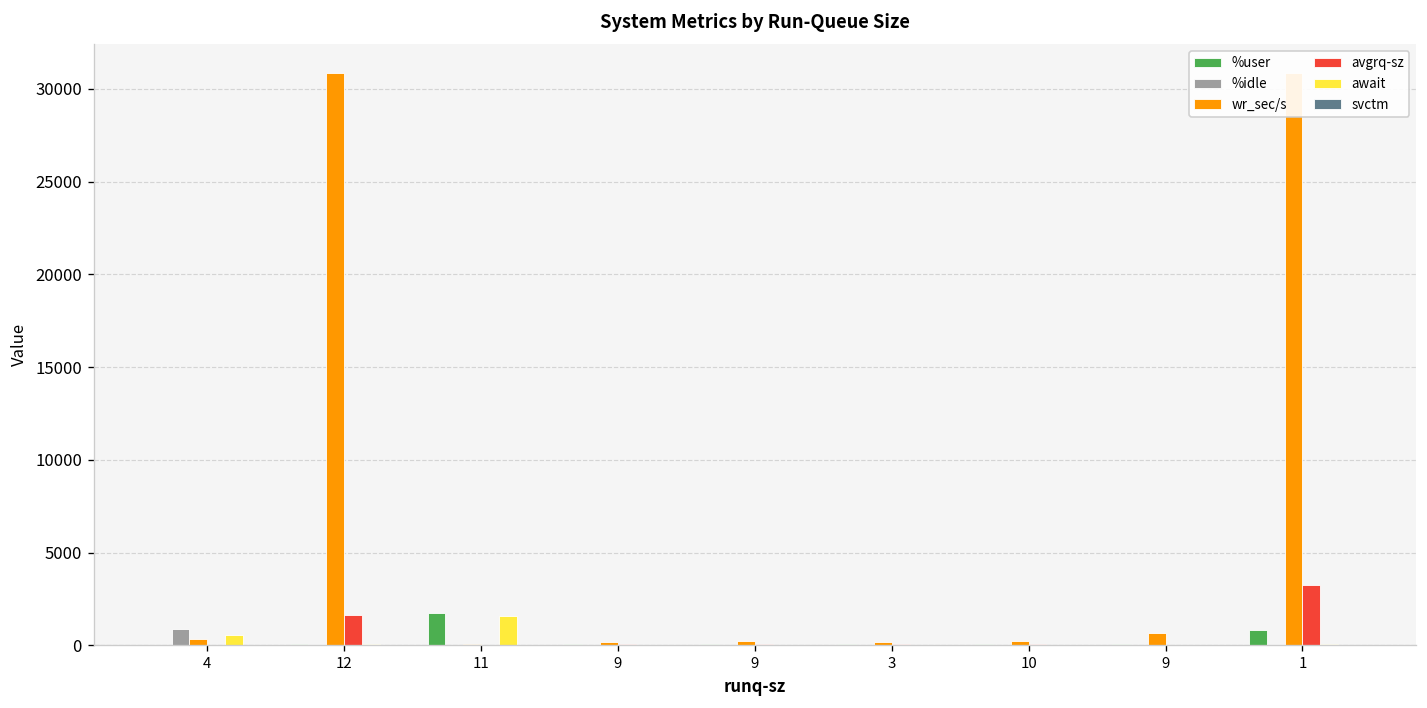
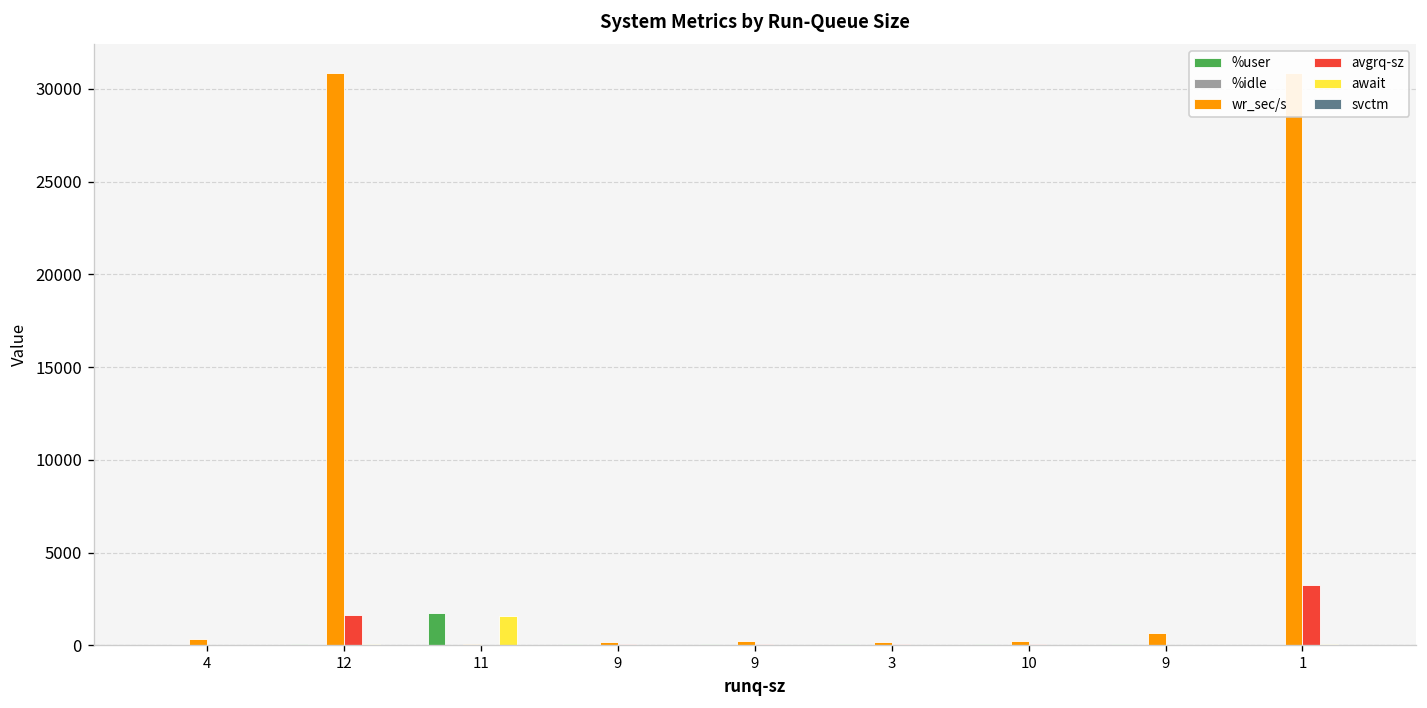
  {
    "%user": {
      "11": 1700,
-     "1": 800
+     "1": 0
    },
    "%idle": {
-     "4": 900
+     "4": 100
    },
    "wr_sec/s": {
      "4": 300,
      "12": 30900,
      "3": 200,
      "10": 200
    },
    "avgrq-sz": {
      "12": 1600,
      "1": 3200
    },
    "await": {
-     "4": 600,
+     "4": 0,
      "11": 1600
    }
  }
